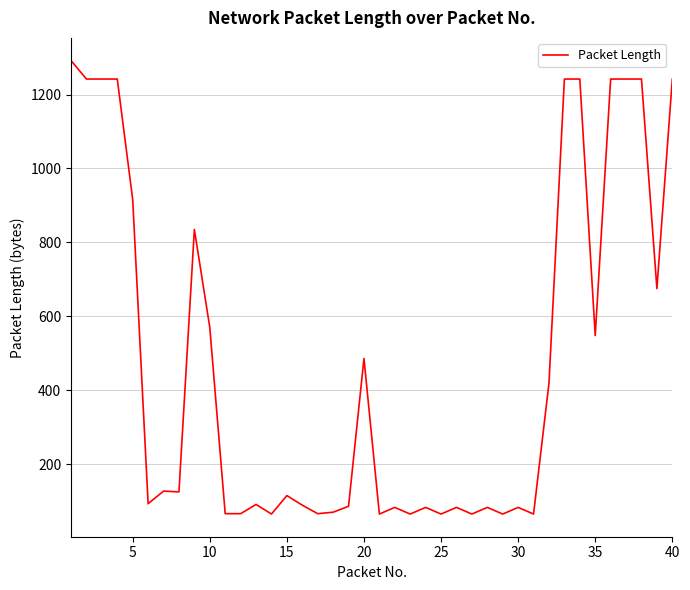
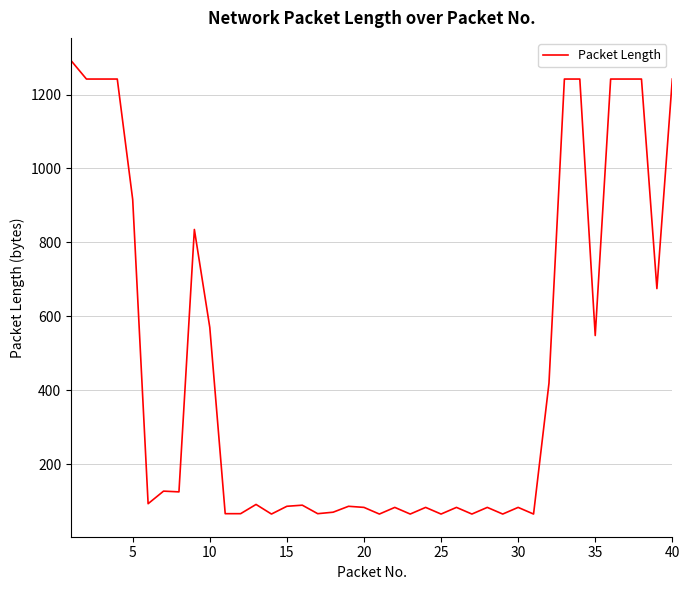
  {
    "5": 920,
    "10": 570,
-   "15": 120,
-   "20": 490,
+   "15": 90,
+   "20": 80,
    "25": 70,
    "30": 80,
    "35": 550,
    "40": 1240
  }
